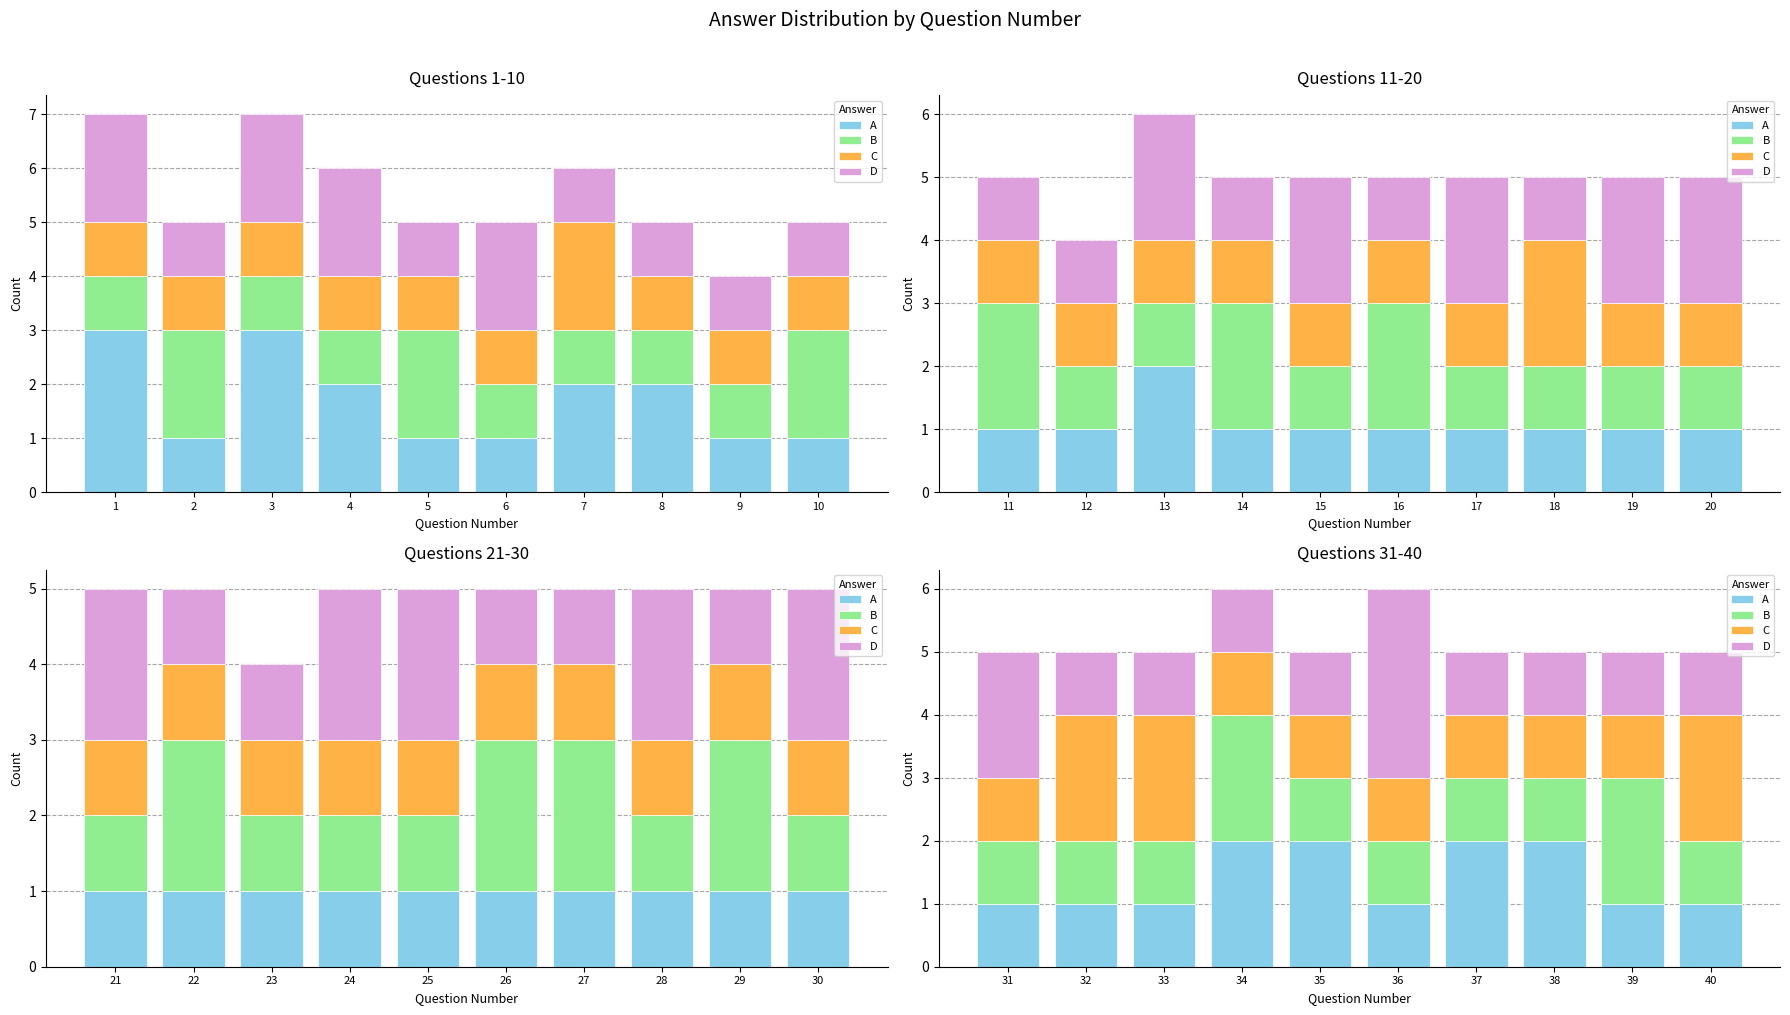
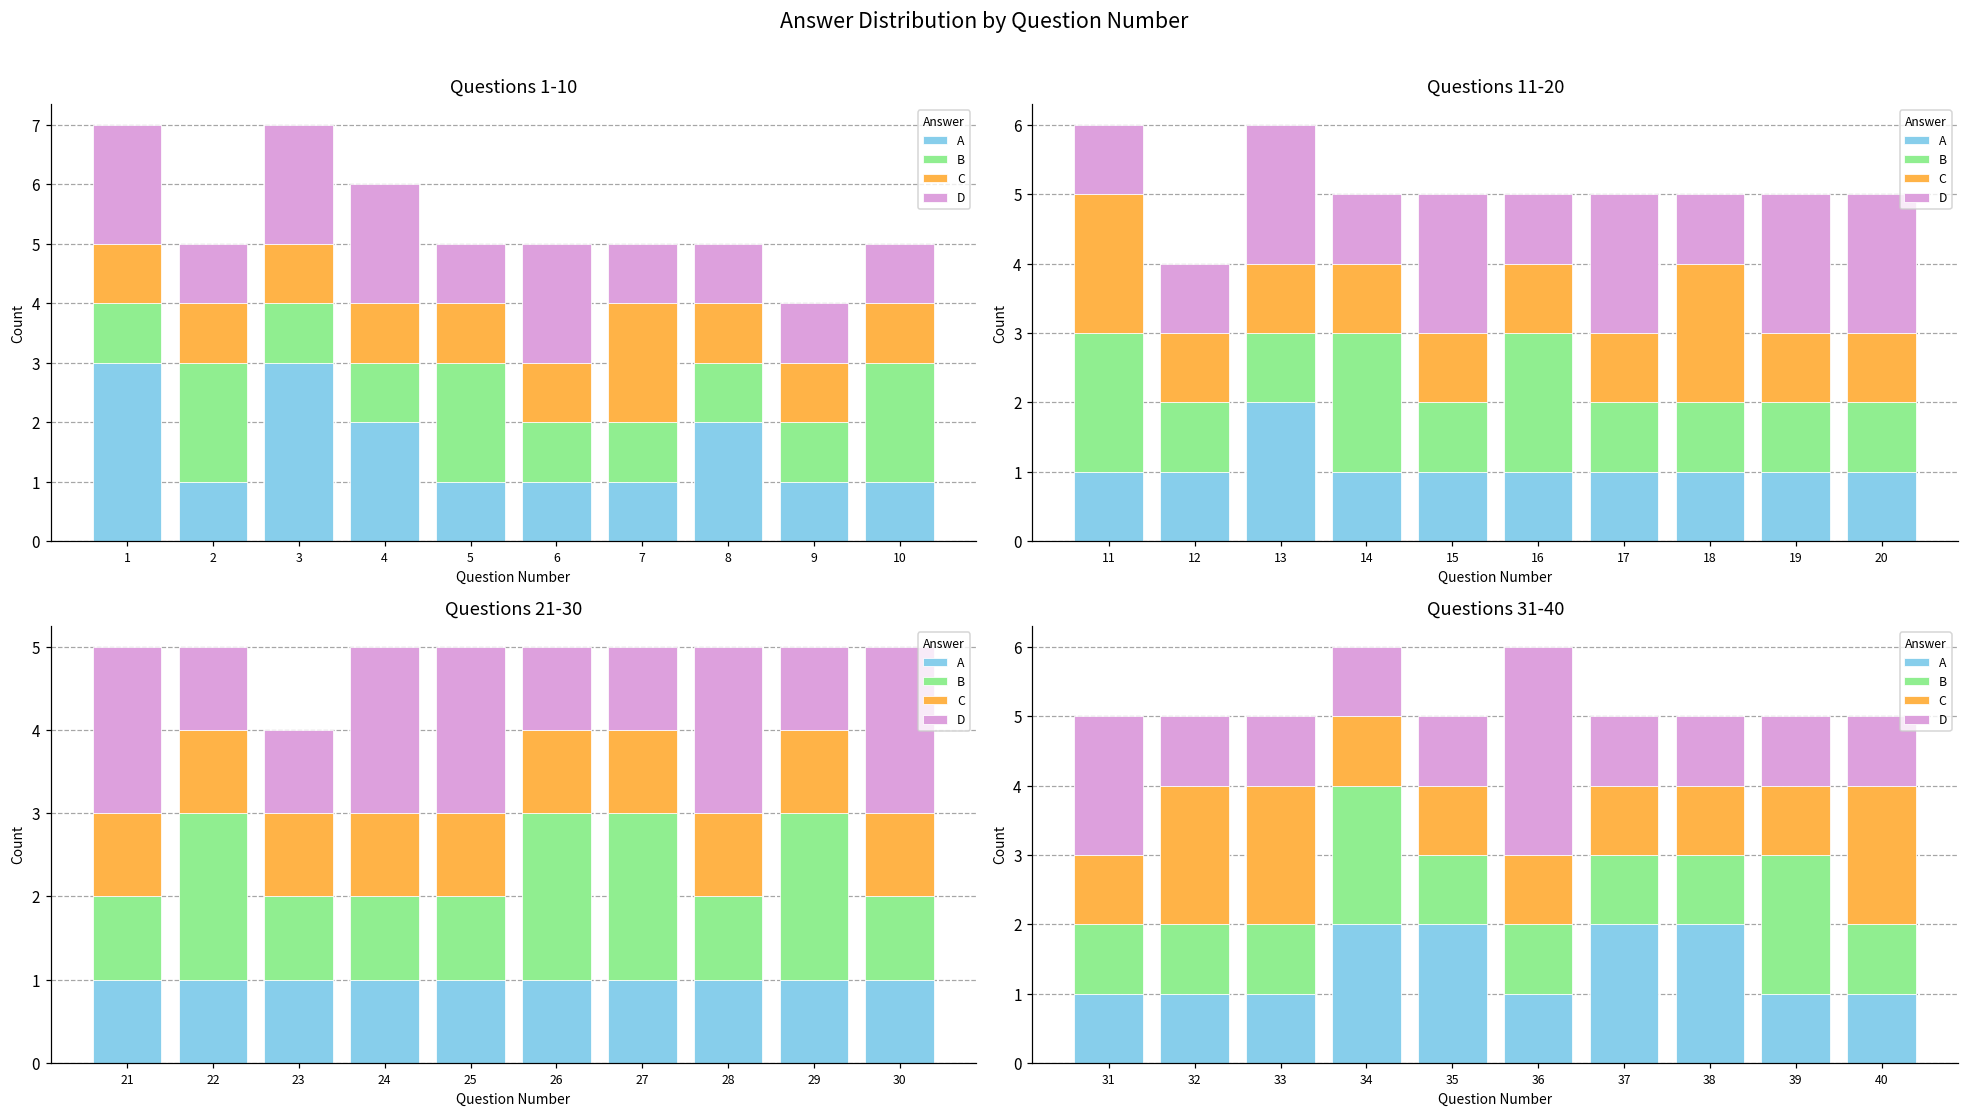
  {
    "Questions 1-10": {
      "A": {
        "1": 3,
        "2": 1,
        "3": 3,
        "4": 2,
        "5": 1,
        "6": 1,
-       "7": 2,
+       "7": 1,
        "8": 2,
        "9": 1,
        "10": 1
      },
      "B": {
        "1": 1,
        "2": 2,
        "3": 1,
        "4": 1,
        "5": 2,
        "6": 1,
        "7": 1,
        "8": 1,
        "9": 1,
        "10": 2
      },
      "C": {
        "1": 1,
        "2": 1,
        "3": 1,
        "4": 1,
        "5": 1,
        "6": 1,
        "7": 2,
        "8": 1,
        "9": 1,
        "10": 1
      },
      "D": {
        "1": 2,
        "2": 1,
        "3": 2,
        "4": 2,
        "5": 1,
        "6": 2,
        "7": 1,
        "8": 1,
        "9": 1,
        "10": 1
      }
    },
    "Questions 11-20": {
      "A": {
        "11": 1,
        "12": 1,
        "13": 2,
        "14": 1,
        "15": 1,
        "16": 1,
        "17": 1,
        "18": 1,
        "19": 1,
        "20": 1
      },
      "C": {
-       "11": 1,
+       "11": 2,
        "12": 1,
        "13": 1,
        "14": 1,
        "15": 1,
        "16": 1,
        "17": 1,
        "18": 2,
        "19": 1,
        "20": 1
      },
      "D": {
        "11": 1,
        "12": 1,
        "13": 2,
        "14": 1,
        "15": 2,
        "16": 1,
        "17": 2,
        "18": 1,
        "19": 2,
        "20": 2
      }
    },
    "Questions 21-30": {
      "A": {
        "21": 1.0,
        "22": 1.0,
        "23": 1.0,
        "24": 1.0,
        "25": 1.0,
        "26": 1.0,
        "27": 1.0,
        "28": 1.0,
        "29": 1.0,
        "30": 1.0
      },
      "C": {
        "21": 1.0,
        "22": 1.0,
        "23": 1.0,
        "24": 1.0,
        "25": 1.0,
        "26": 1.0,
        "27": 1.0,
        "28": 1.0,
        "29": 1.0,
        "30": 1.0
      },
      "D": {
        "21": 2.0,
        "22": 1.0,
        "23": 1.0,
        "24": 2.0,
        "25": 2.0,
        "26": 1.0,
        "27": 1.0,
        "28": 2.0,
        "29": 1.0,
        "30": 2.0
      }
    },
    "Questions 31-40": {
      "A": {
        "31": 1.0,
        "32": 1.0,
        "33": 1.0,
        "34": 2.0,
        "35": 2.0,
        "36": 1.0,
        "37": 2.0,
        "38": 2.0,
        "39": 1.0,
        "40": 1.0
      },
      "B": {
        "31": 1.0,
        "32": 1.0,
        "33": 1.0,
        "34": 2.0,
        "35": 1.0,
        "36": 1.0,
        "37": 1.0,
        "38": 1.0,
        "39": 2.0,
        "40": 1.0
      },
      "C": {
        "31": 1.0,
        "32": 2.0,
        "33": 2.0,
        "34": 1.0,
        "35": 1.0,
        "36": 1.0,
        "37": 1.0,
        "38": 1.0,
        "39": 1.0,
        "40": 2.0
      },
      "D": {
        "31": 2.0,
        "32": 1.0,
        "33": 1.0,
        "34": 1.0,
        "35": 1.0,
        "36": 3.0,
        "37": 1.0,
        "38": 1.0,
        "39": 1.0,
        "40": 1.0
      }
    }
  }
